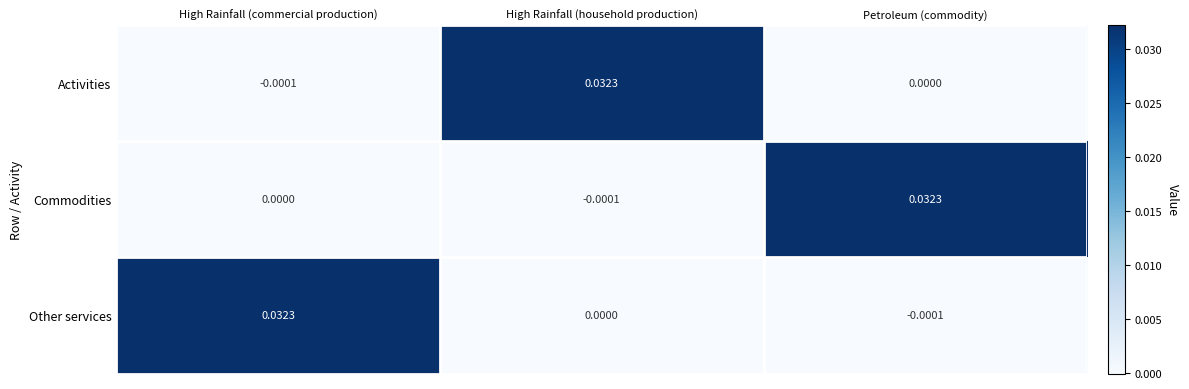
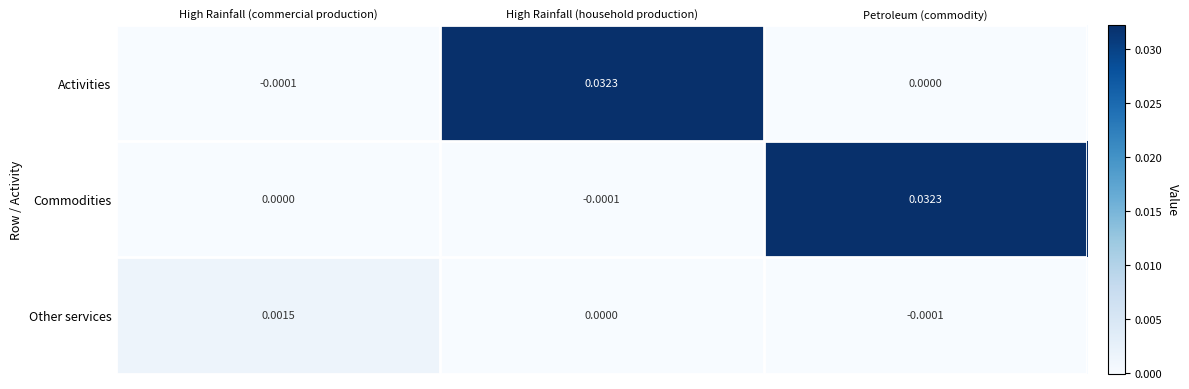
  {
    "Activities": {
      "High Rainfall (commercial production)": -0.0001,
      "High Rainfall (household production)": 0.0323,
      "Petroleum (commodity)": 0.0000
    },
    "Commodities": {
      "High Rainfall (commercial production)": 0.0000,
      "High Rainfall (household production)": -0.0001,
      "Petroleum (commodity)": 0.0323
    },
    "Other services": {
-     "High Rainfall (commercial production)": 0.0323,
+     "High Rainfall (commercial production)": 0.0015,
      "High Rainfall (household production)": 0.0000,
      "Petroleum (commodity)": -0.0001
    }
  }
